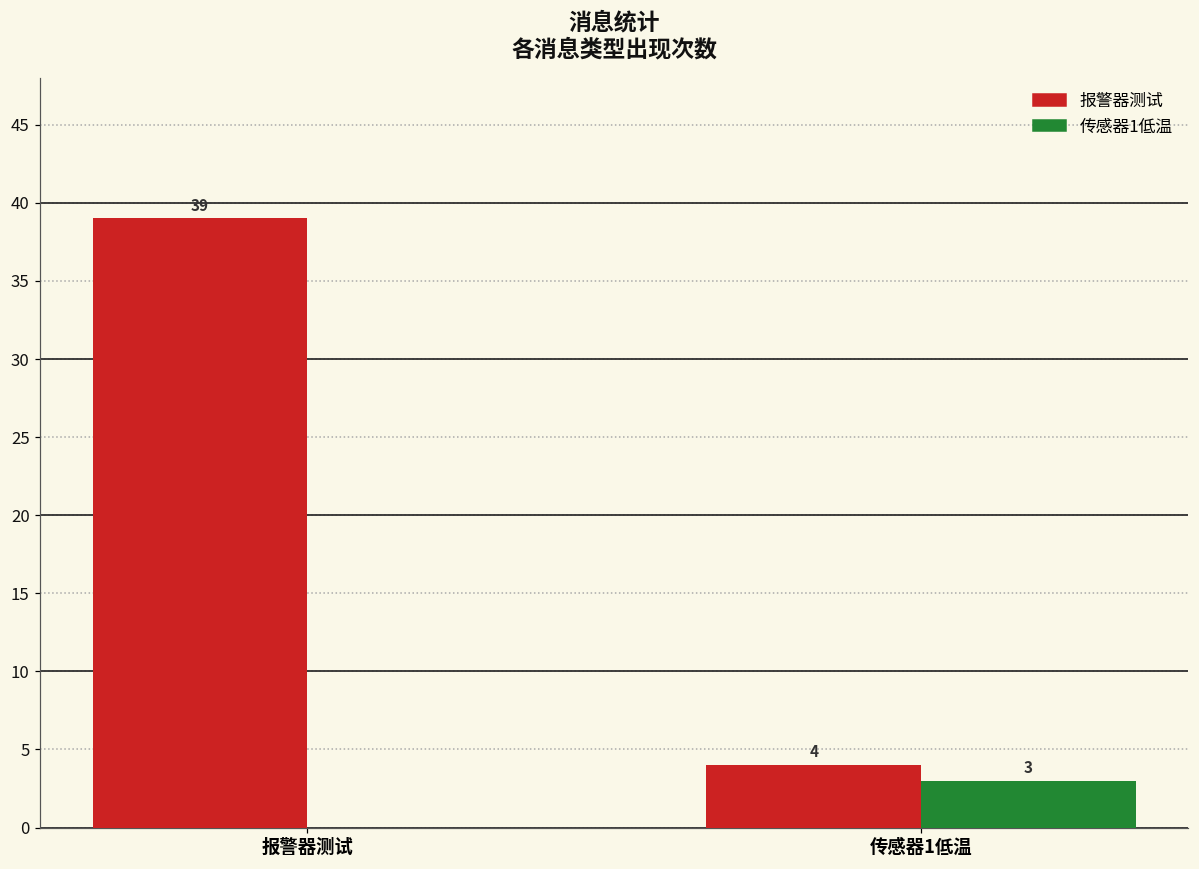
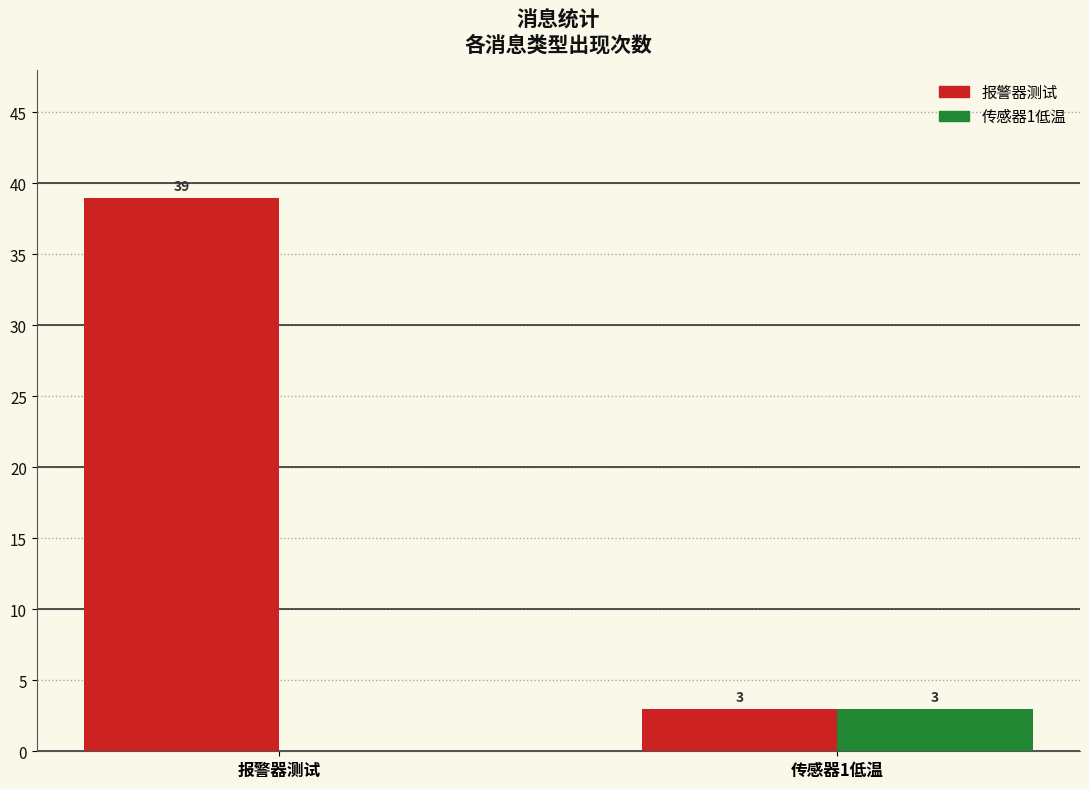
  {
    "报警器测试": {
      "报警器测试": 39,
-     "传感器1低温": 4
+     "传感器1低温": 3
    },
    "传感器1低温": {
      "传感器1低温": 3
    }
  }
